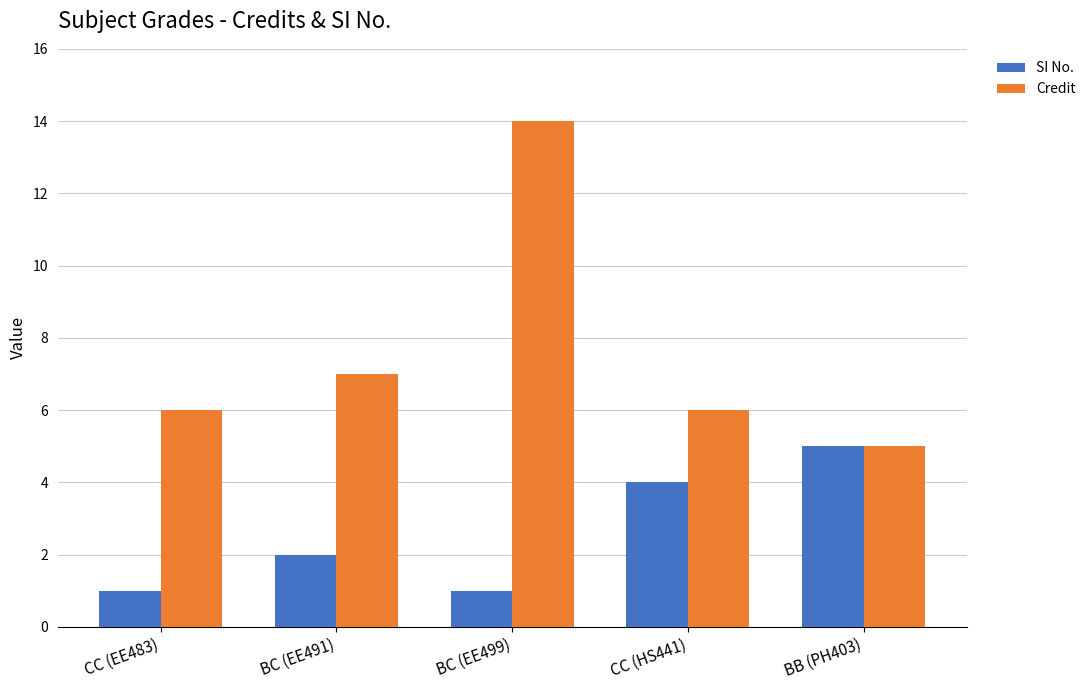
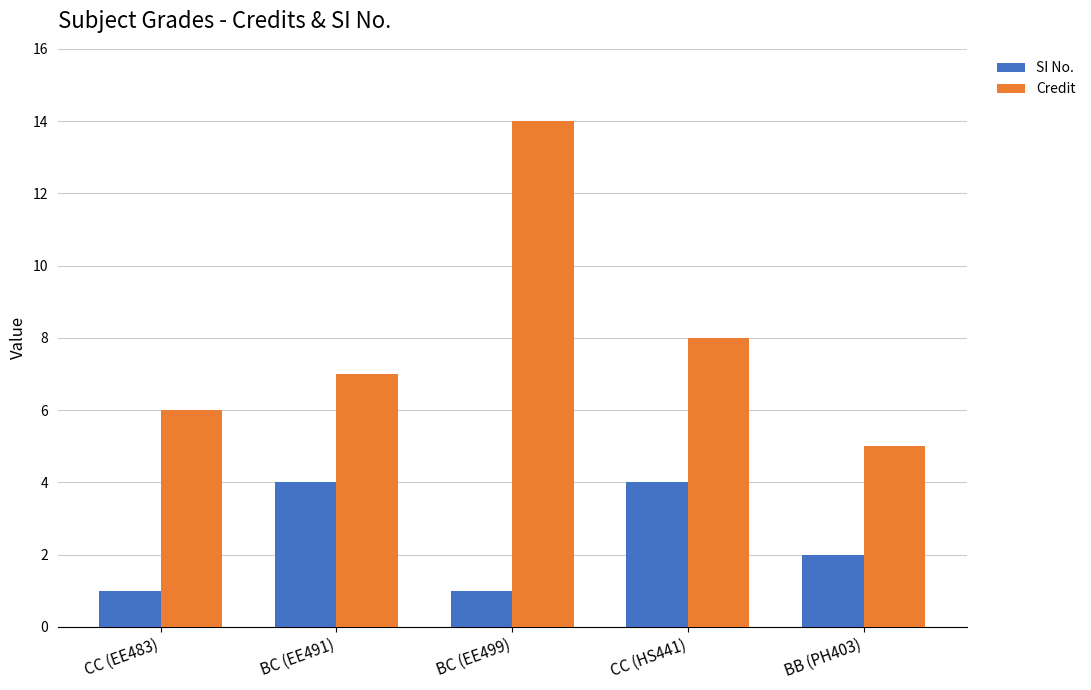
  {
    "SI No.": {
      "CC (EE483)": 1,
-     "BC (EE491)": 2,
+     "BC (EE491)": 4,
      "BC (EE499)": 1,
      "CC (HS441)": 4,
-     "BB (PH403)": 5
+     "BB (PH403)": 2
    },
    "Credit": {
      "CC (EE483)": 6,
      "BC (EE491)": 7,
      "BC (EE499)": 14,
-     "CC (HS441)": 6,
+     "CC (HS441)": 8,
      "BB (PH403)": 5
    }
  }
